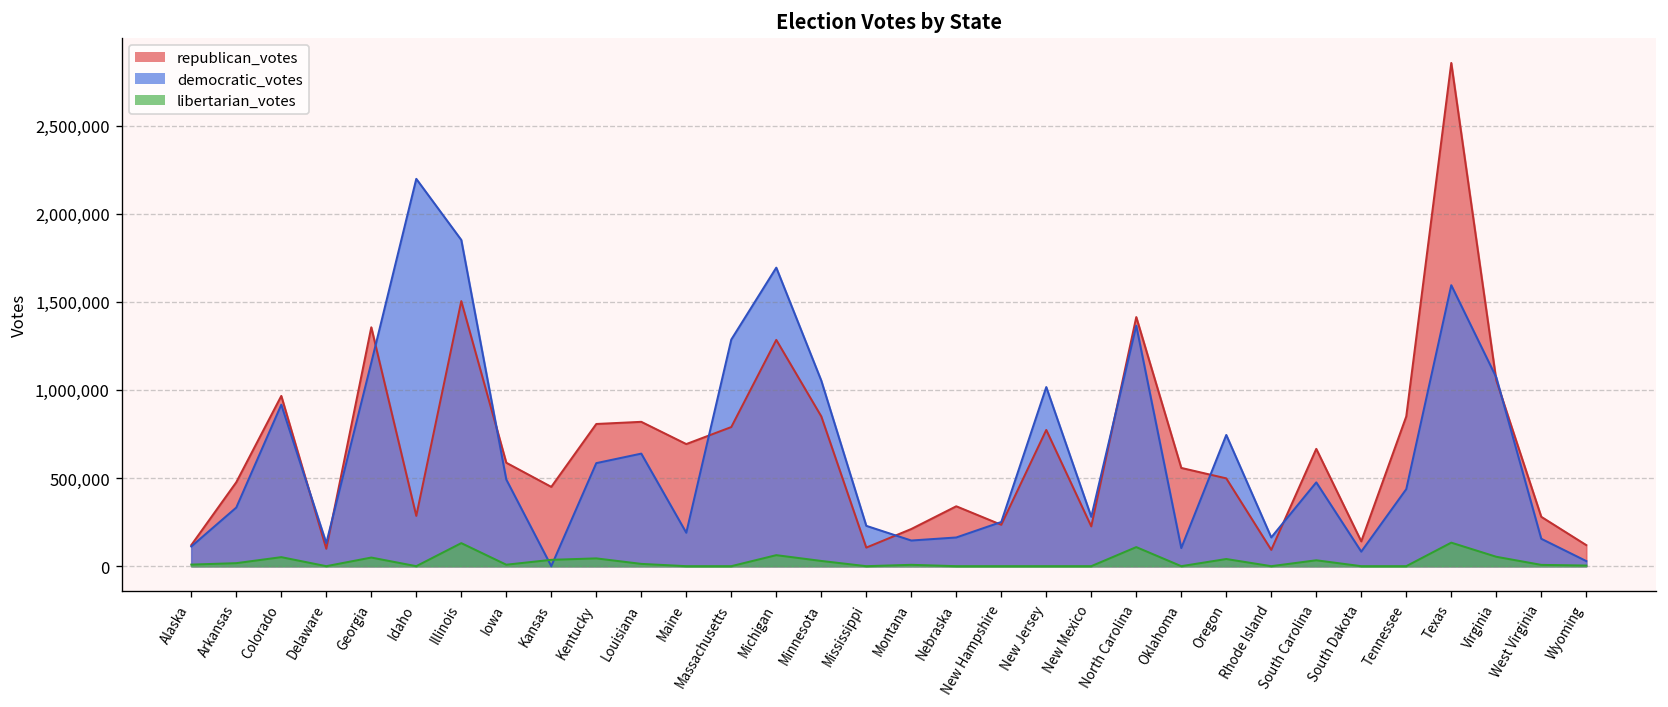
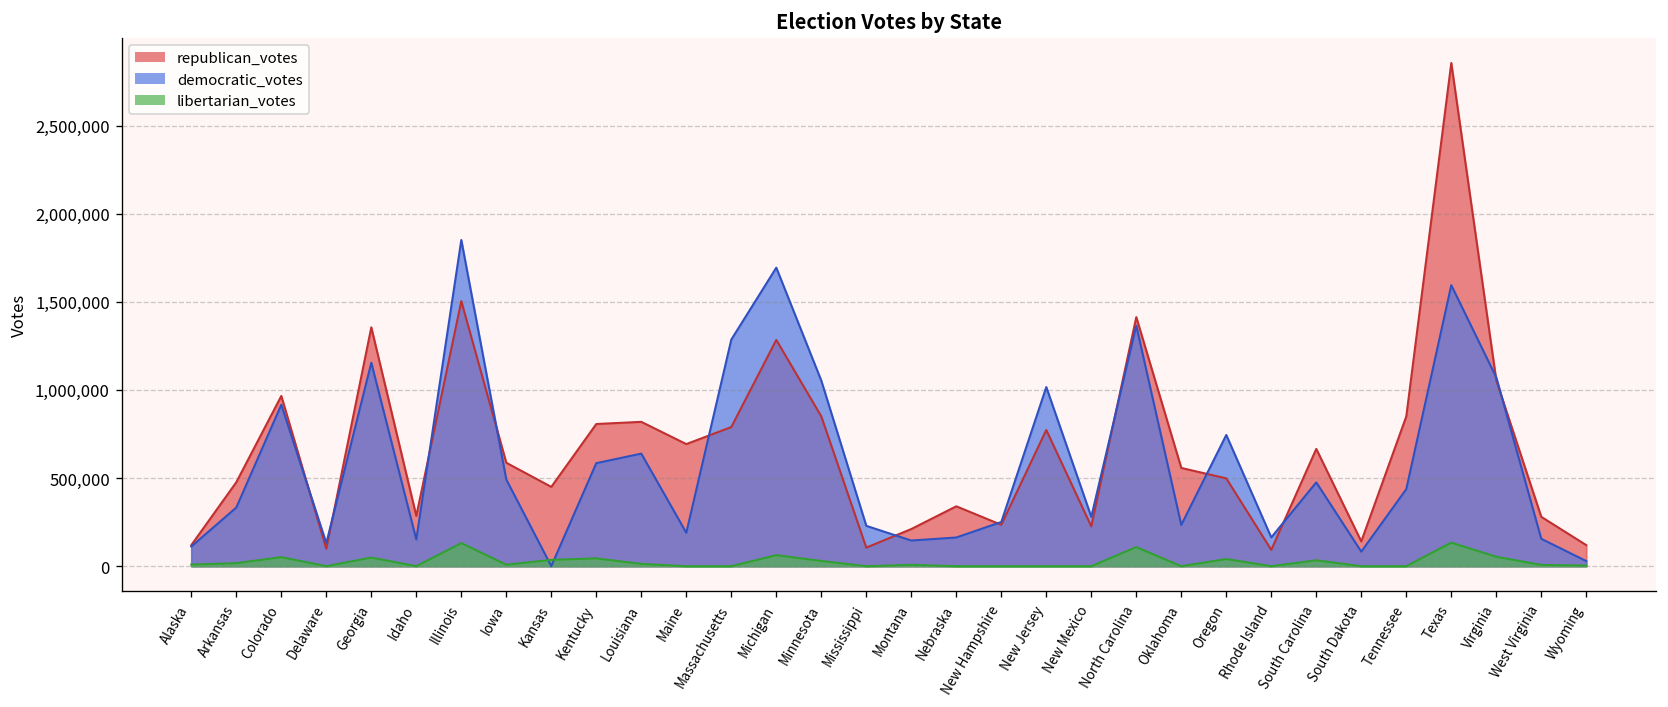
  {
    "republican_votes": {
      "Arkansas": "480,000",
      "Colorado": "970,000",
      "Delaware": "100,000",
      "Georgia": "1,360,000",
      "Idaho": "290,000",
      "Illinois": "1,500,000",
      "Iowa": "590,000",
      "Kansas": "450,000",
      "Kentucky": "810,000",
      "Louisiana": "820,000",
      "Maine": "690,000",
      "Massachusetts": "790,000",
      "Michigan": "1,280,000",
      "Minnesota": "850,000",
      "Mississippi": "110,000",
      "Montana": "210,000",
      "Nebraska": "340,000",
      "New Jersey": "770,000",
      "New Mexico": "230,000",
      "North Carolina": "1,410,000",
      "Oklahoma": "560,000",
      "Oregon": "500,000",
      "Rhode Island": "90,000",
      "South Carolina": "670,000",
      "South Dakota": "140,000",
      "Tennessee": "850,000",
      "Texas": "2,860,000",
      "West Virginia": "280,000",
      "Wyoming": "120,000"
    },
    "democratic_votes": {
      "Arkansas": "330,000",
      "Colorado": "920,000",
      "Delaware": "130,000",
      "Georgia": "1,150,000",
-     "Idaho": "2,200,000",
+     "Idaho": "150,000",
      "Illinois": "1,850,000",
      "Iowa": "490,000",
      "Kansas": "0",
      "Kentucky": "580,000",
      "Louisiana": "640,000",
      "Maine": "190,000",
      "Massachusetts": "1,290,000",
      "Michigan": "1,690,000",
      "Minnesota": "1,050,000",
      "Mississippi": "230,000",
      "Montana": "150,000",
      "Nebraska": "160,000",
      "New Jersey": "1,020,000",
      "New Mexico": "280,000",
      "North Carolina": "1,360,000",
-     "Oklahoma": "100,000",
+     "Oklahoma": "230,000",
      "Oregon": "740,000",
      "Rhode Island": "160,000",
      "South Carolina": "480,000",
      "South Dakota": "80,000",
      "Tennessee": "440,000",
      "Texas": "1,590,000",
      "West Virginia": "160,000",
      "Wyoming": "30,000"
    },
    "libertarian_votes": {
      "Alaska": "10,000",
      "Arkansas": "20,000",
      "Colorado": "50,000",
      "Delaware": "0",
      "Georgia": "50,000",
      "Idaho": "0",
      "Illinois": "130,000",
      "Iowa": "10,000",
      "Kansas": "40,000",
      "Kentucky": "40,000",
      "Louisiana": "10,000",
      "Maine": "0",
      "Massachusetts": "0",
      "Michigan": "60,000",
      "Minnesota": "30,000",
      "Mississippi": "0",
      "Montana": "10,000",
      "Nebraska": "0",
      "New Hampshire": "0",
      "New Jersey": "0",
      "New Mexico": "0",
      "North Carolina": "110,000",
      "Oklahoma": "0",
      "Oregon": "40,000",
      "Rhode Island": "0",
      "South Carolina": "30,000",
      "South Dakota": "0",
      "Tennessee": "0",
      "Texas": "130,000",
      "Virginia": "50,000",
      "West Virginia": "10,000",
      "Wyoming": "0"
    }
  }
